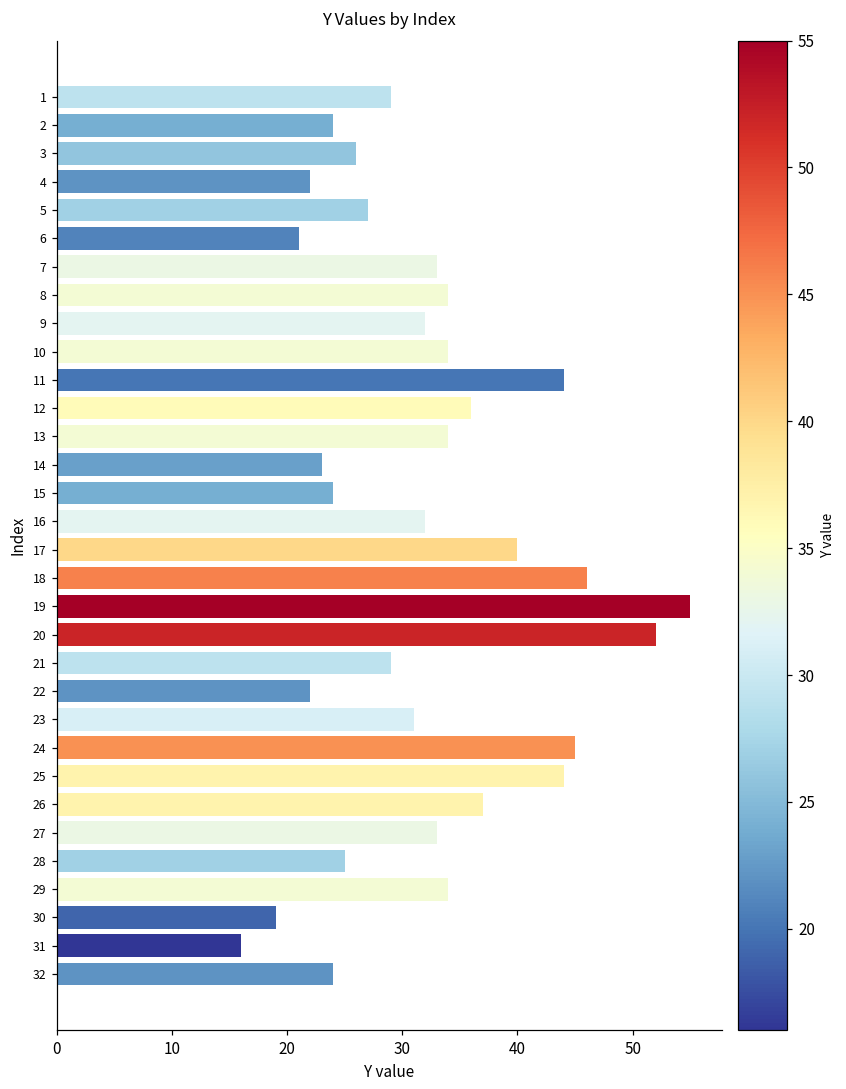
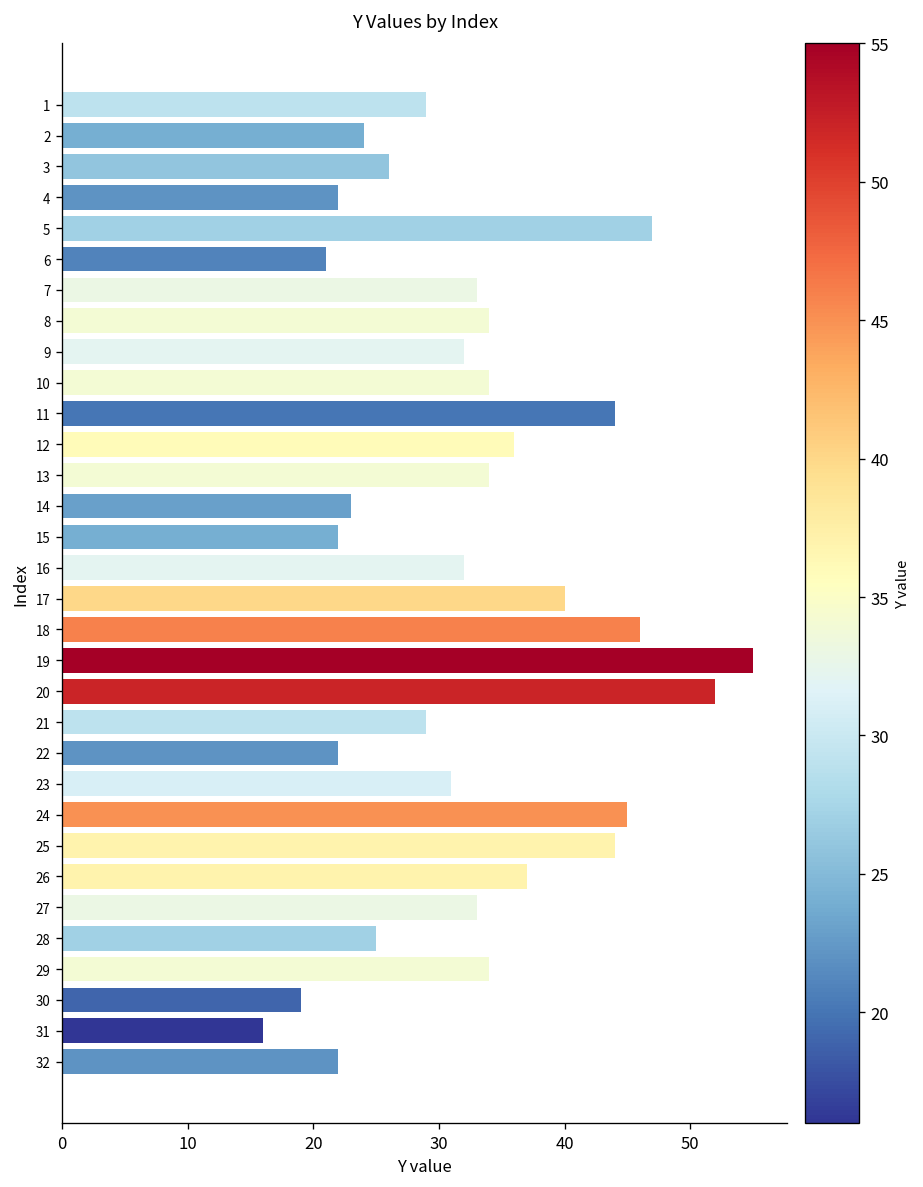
  {
    "1": 29,
    "2": 24,
    "3": 26,
    "4": 22,
-   "5": 27,
+   "5": 47,
    "6": 21,
    "7": 33,
    "8": 34,
    "9": 32,
    "10": 34,
    "11": 44,
    "12": 36,
    "13": 34,
    "14": 23,
-   "15": 24,
+   "15": 22,
    "16": 32,
    "17": 40,
    "18": 46,
    "19": 55,
    "20": 52,
    "21": 29,
    "22": 22,
    "23": 31,
    "24": 45,
    "25": 44,
    "26": 37,
    "27": 33,
    "28": 25,
    "29": 34,
    "30": 19,
    "31": 16,
-   "32": 24
+   "32": 22
  }
